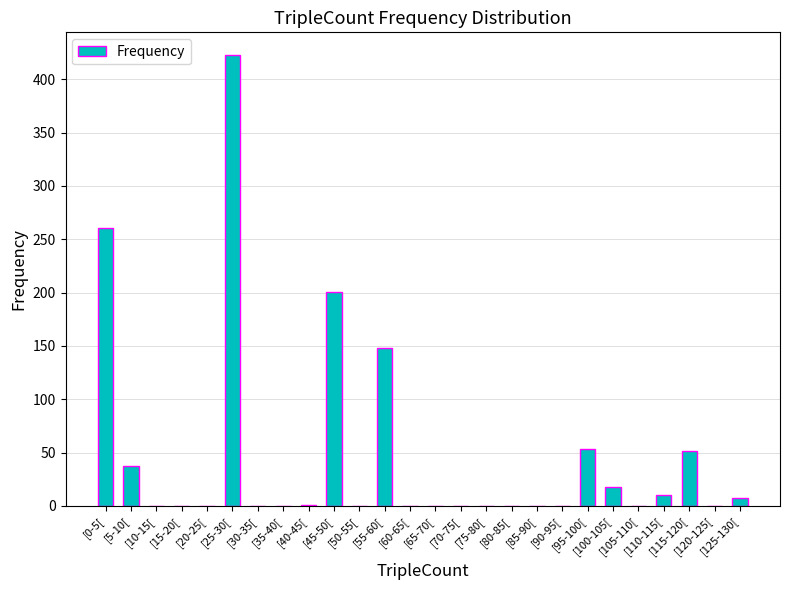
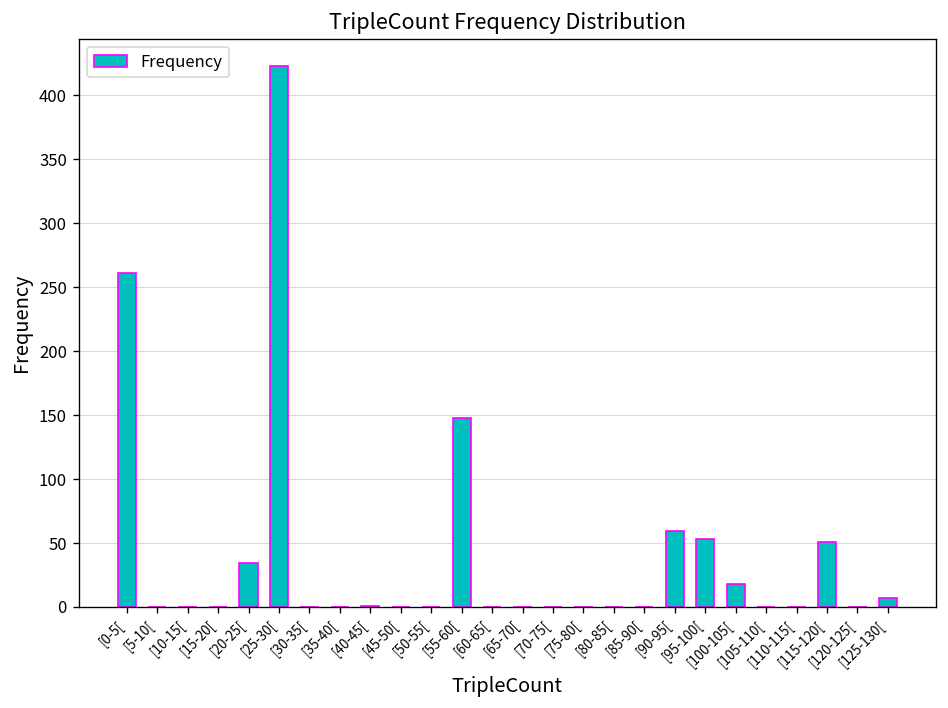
  {
    "[0-5[": 261,
-   "[5-10[": 37,
+   "[5-10[": 0,
    "[10-15[": 0,
    "[15-20[": 0,
-   "[20-25[": 0,
+   "[20-25[": 34,
    "[25-30[": 423,
    "[30-35[": 0,
    "[35-40[": 0,
-   "[45-50[": 201,
+   "[45-50[": 0,
    "[50-55[": 0,
    "[55-60[": 148,
    "[60-65[": 0,
    "[65-70[": 0,
    "[70-75[": 0,
    "[75-80[": 0,
    "[80-85[": 0,
    "[85-90[": 0,
-   "[90-95[": 0,
+   "[90-95[": 59,
    "[95-100[": 53,
    "[100-105[": 18,
    "[105-110[": 0,
-   "[110-115[": 10,
+   "[110-115[": 0,
    "[115-120[": 51,
    "[120-125[": 0,
    "[125-130[": 7
  }
